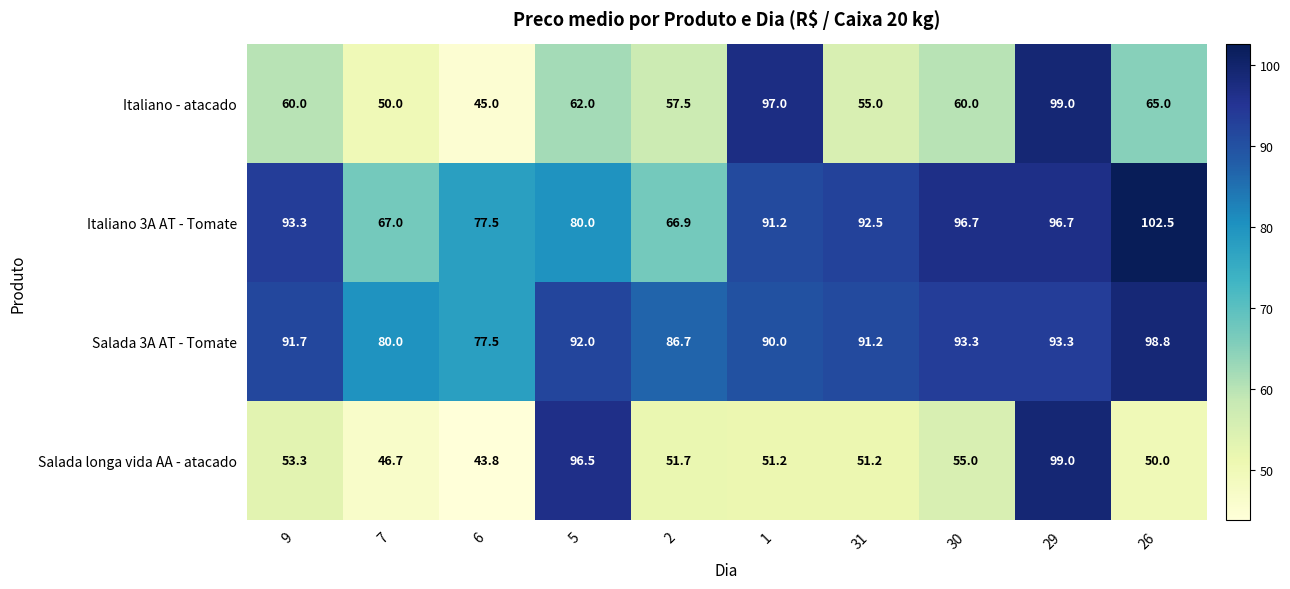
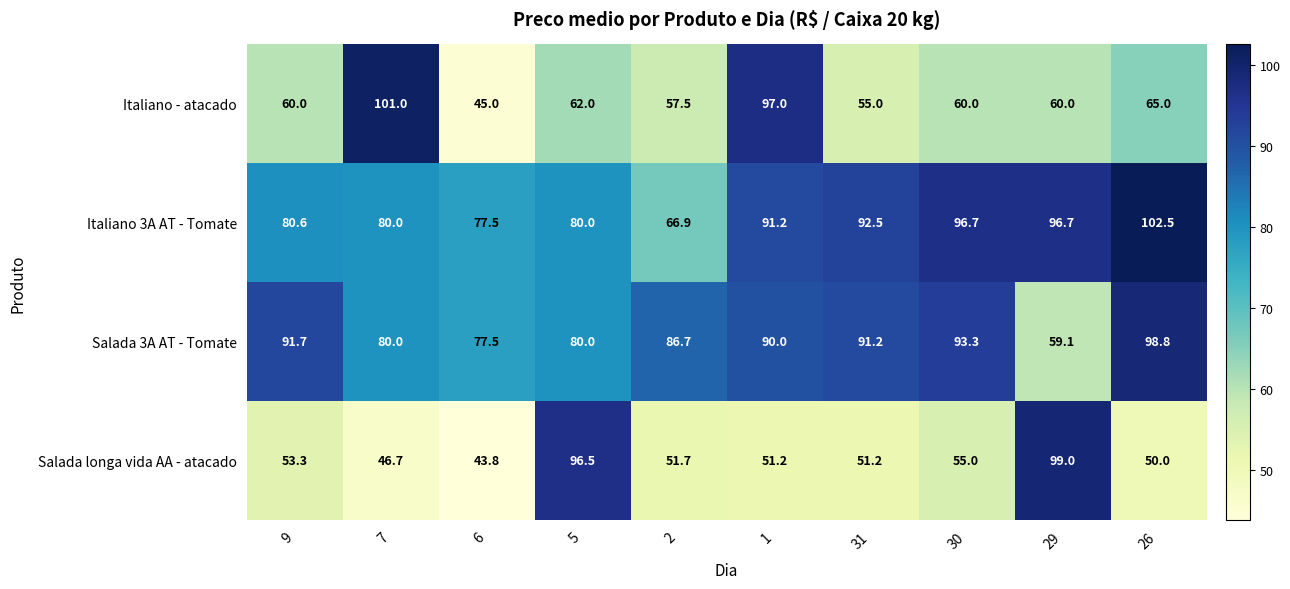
  {
    "Italiano - atacado": {
      "9": 60.0,
-     "7": 50.0,
+     "7": 101.0,
      "6": 45.0,
      "5": 62.0,
      "2": 57.5,
      "1": 97.0,
      "31": 55.0,
      "30": 60.0,
-     "29": 99.0,
+     "29": 60.0,
      "26": 65.0
    },
    "Italiano 3A AT - Tomate": {
-     "9": 93.3,
-     "7": 67.0,
+     "9": 80.6,
+     "7": 80.0,
      "6": 77.5,
      "5": 80.0,
      "2": 66.9,
      "1": 91.2,
      "31": 92.5,
      "30": 96.7,
      "29": 96.7,
      "26": 102.5
    },
    "Salada 3A AT - Tomate": {
      "9": 91.7,
      "7": 80.0,
      "6": 77.5,
-     "5": 92.0,
+     "5": 80.0,
      "2": 86.7,
      "1": 90.0,
      "31": 91.2,
      "30": 93.3,
-     "29": 93.3,
+     "29": 59.1,
      "26": 98.8
    },
    "Salada longa vida AA - atacado": {
      "9": 53.3,
      "7": 46.7,
      "6": 43.8,
      "5": 96.5,
      "2": 51.7,
      "1": 51.2,
      "31": 51.2,
      "30": 55.0,
      "29": 99.0,
      "26": 50.0
    }
  }
